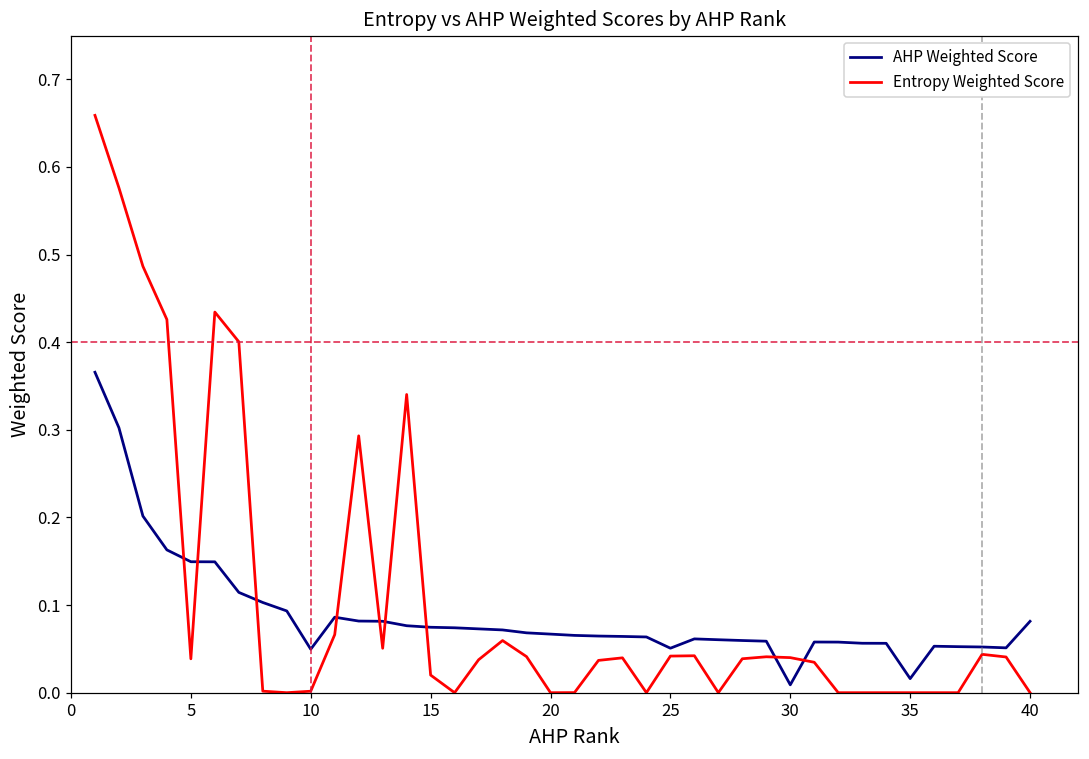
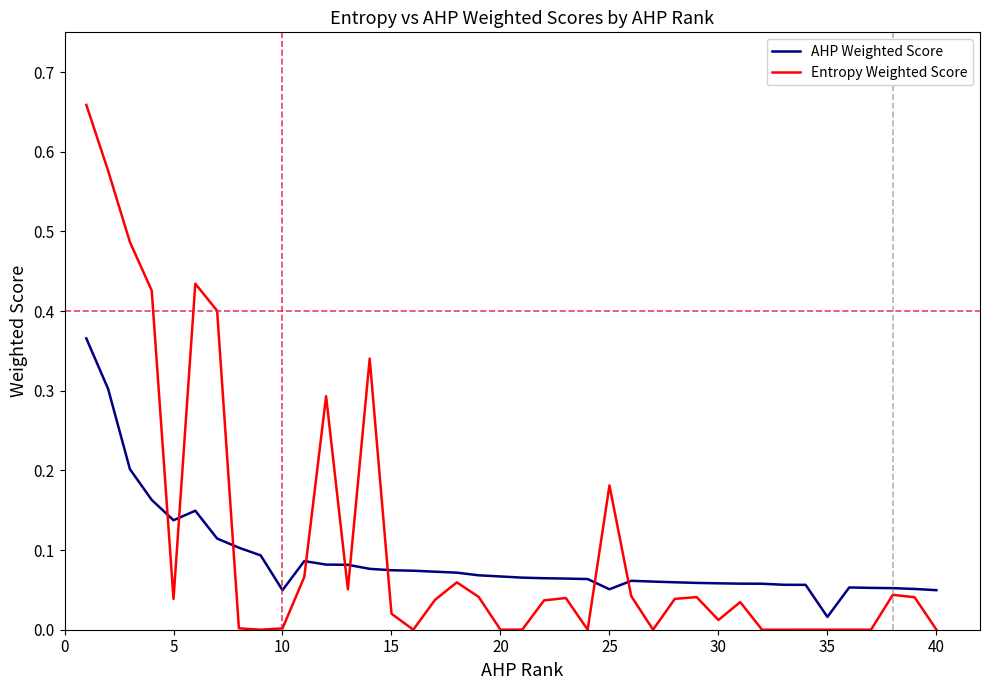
  {
    "AHP Weighted Score": {
-     "5": 0.15,
+     "5": 0.14,
      "10": 0.05,
      "15": 0.07,
      "20": 0.07,
      "25": 0.05,
-     "30": 0.01,
+     "30": 0.06,
      "35": 0.02,
-     "40": 0.08
+     "40": 0.05
    },
    "Entropy Weighted Score": {
      "5": 0.04,
      "10": 0.00,
      "15": 0.02,
      "20": 0.00,
-     "25": 0.04,
-     "30": 0.04,
+     "25": 0.18,
+     "30": 0.01,
      "35": 0.00,
      "40": 0.00
    }
  }
